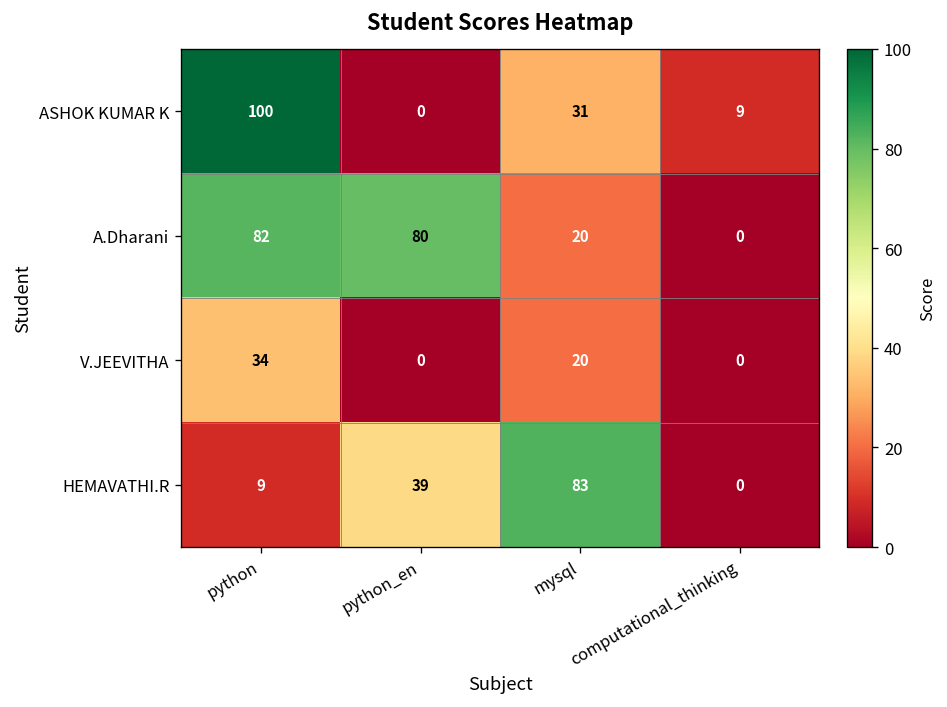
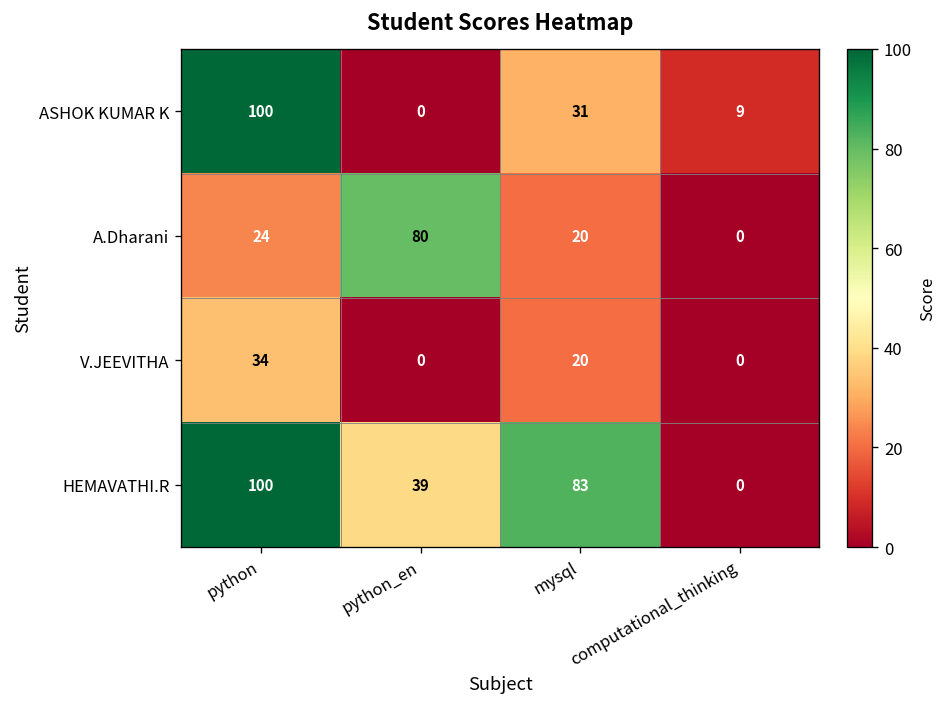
  {
    "ASHOK KUMAR K": {
      "python": 100,
      "python_en": 0,
      "mysql": 31,
      "computational_thinking": 9
    },
    "A.Dharani": {
-     "python": 82,
+     "python": 24,
      "python_en": 80,
      "mysql": 20,
      "computational_thinking": 0
    },
    "V.JEEVITHA": {
      "python": 34,
      "python_en": 0,
      "mysql": 20,
      "computational_thinking": 0
    },
    "HEMAVATHI.R": {
-     "python": 9,
+     "python": 100,
      "python_en": 39,
      "mysql": 83,
      "computational_thinking": 0
    }
  }
